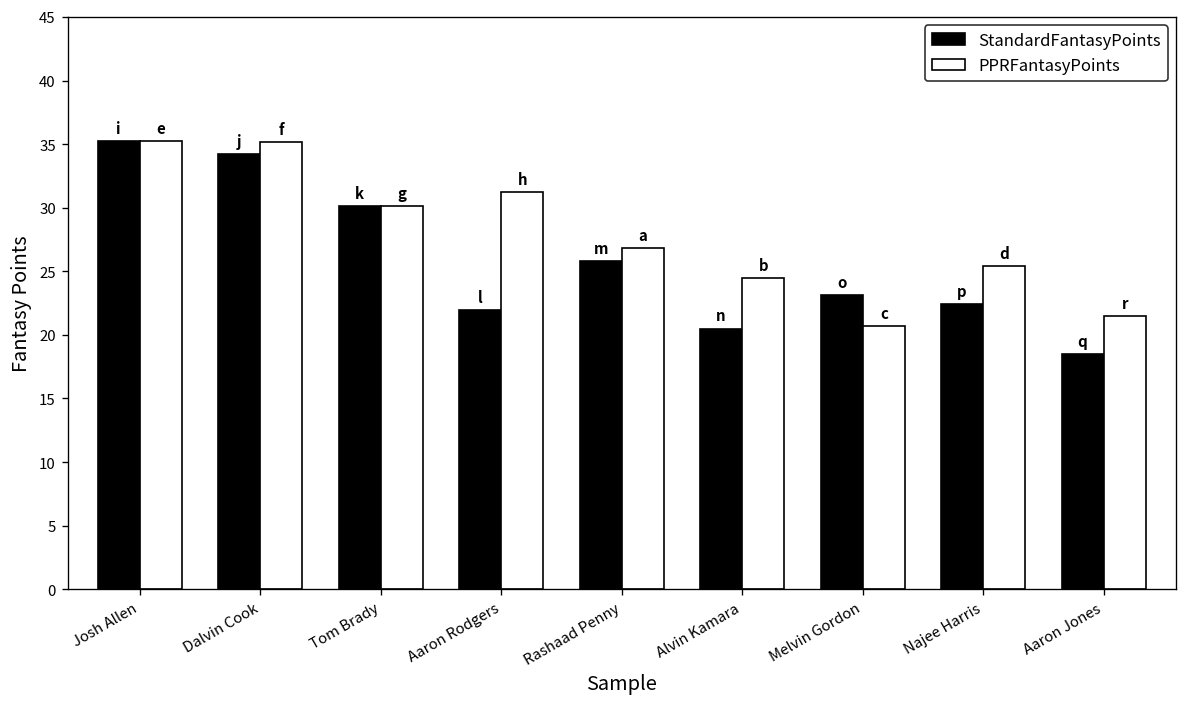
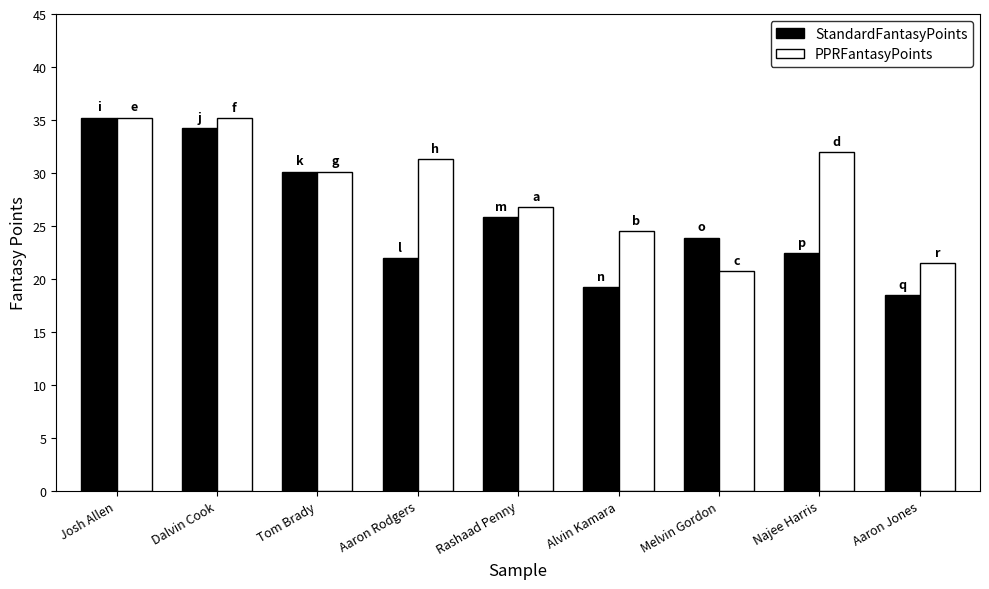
  {
    "StandardFantasyPoints": {
      "Josh Allen": 35.2,
      "Dalvin Cook": 34.2,
      "Tom Brady": 30.1,
      "Aaron Rodgers": 22.0,
      "Rashaad Penny": 25.8,
-     "Alvin Kamara": 20.5,
-     "Melvin Gordon": 23.1,
+     "Alvin Kamara": 19.2,
+     "Melvin Gordon": 23.9,
      "Najee Harris": 22.4,
      "Aaron Jones": 18.5
    },
    "PPRFantasyPoints": {
      "Josh Allen": 35.2,
      "Dalvin Cook": 35.2,
      "Tom Brady": 30.1,
      "Aaron Rodgers": 31.3,
      "Rashaad Penny": 26.8,
      "Alvin Kamara": 24.5,
      "Melvin Gordon": 20.7,
-     "Najee Harris": 25.4,
+     "Najee Harris": 32.0,
      "Aaron Jones": 21.5
    }
  }
